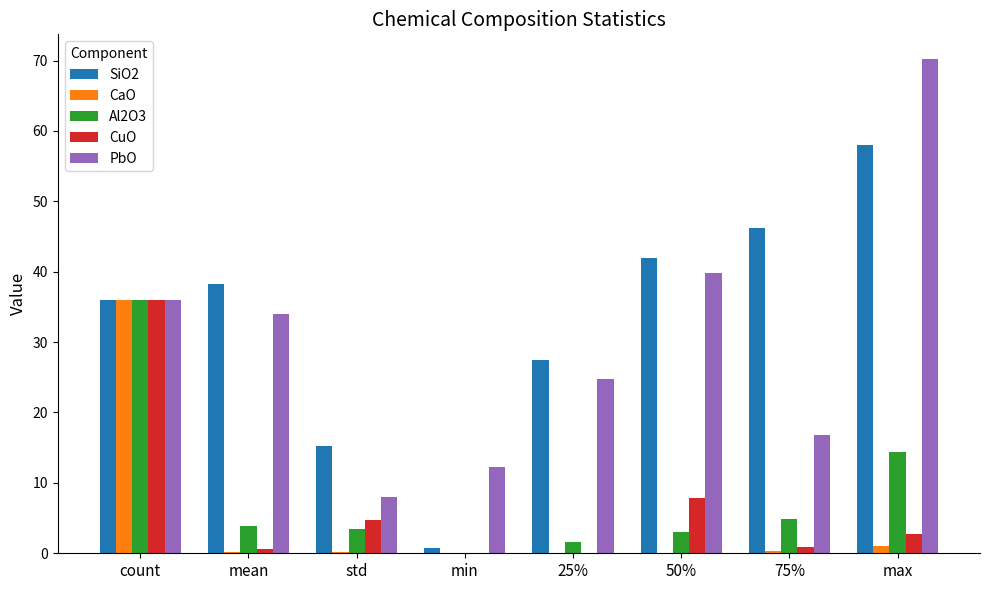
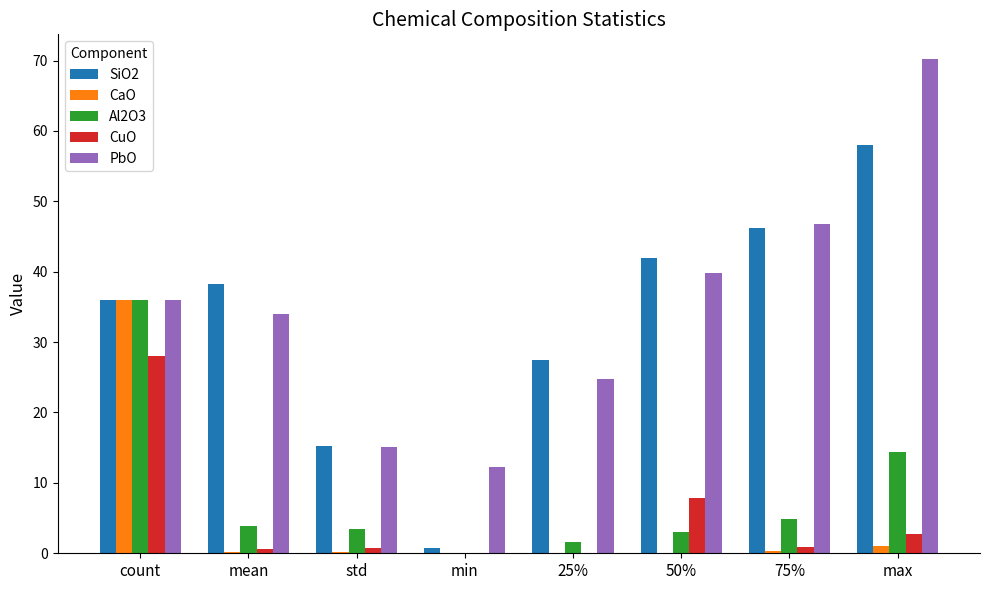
  {
    "SiO2": {
      "count": 36,
      "mean": 38,
      "std": 15,
      "min": 1,
      "25%": 28,
      "50%": 42,
      "75%": 46,
      "max": 58
    },
    "CaO": {
      "count": 36,
      "min": 0,
      "25%": 0,
      "50%": 0,
      "max": 1
    },
    "Al2O3": {
      "count": 36,
      "mean": 4,
      "std": 3,
      "min": 0,
      "25%": 2,
      "50%": 3,
      "75%": 5,
      "max": 14
    },
    "CuO": {
-     "count": 36,
+     "count": 28,
      "mean": 1,
-     "std": 5,
+     "std": 1,
      "min": 0,
      "25%": 0,
      "50%": 8,
      "75%": 1,
      "max": 3
    },
    "PbO": {
      "count": 36,
      "mean": 34,
-     "std": 8,
+     "std": 15,
      "min": 12,
      "25%": 25,
      "50%": 40,
-     "75%": 17,
+     "75%": 47,
      "max": 70
    }
  }
